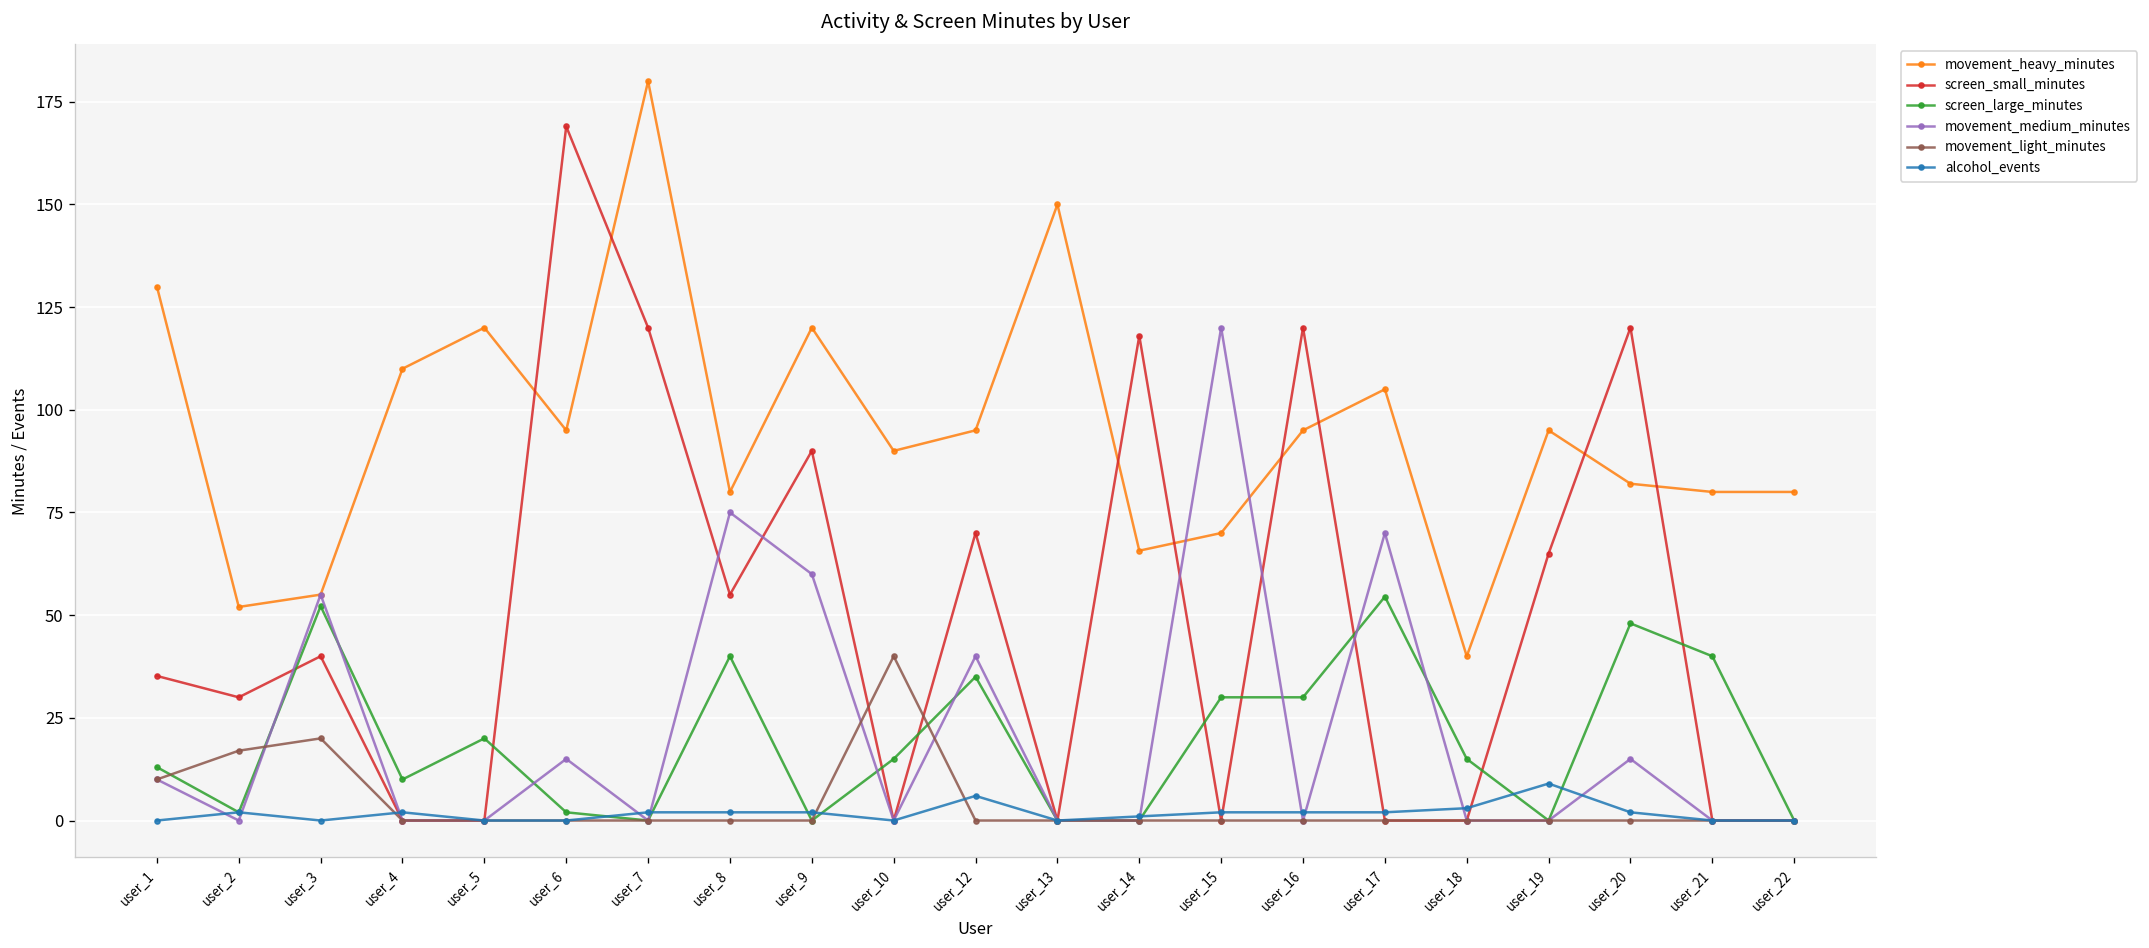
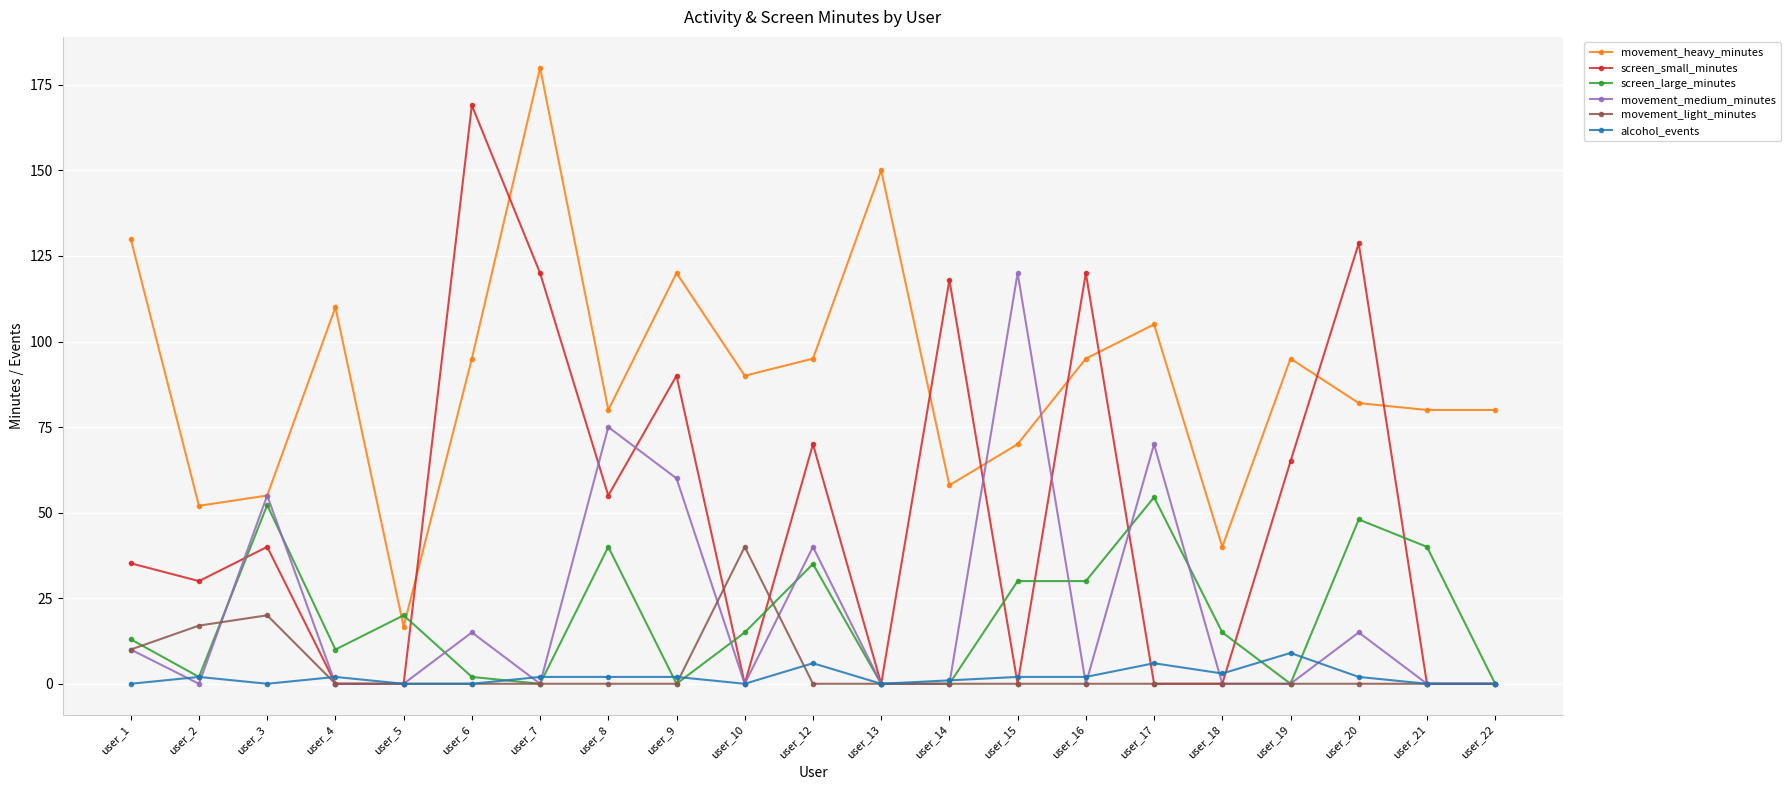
  {
    "movement_heavy_minutes": {
      "user_1": 130,
      "user_2": 52,
      "user_4": 110,
-     "user_5": 120,
+     "user_5": 17,
      "user_6": 95,
      "user_7": 180,
      "user_8": 80,
      "user_9": 120,
      "user_10": 90,
      "user_12": 95,
      "user_13": 150,
-     "user_14": 66,
+     "user_14": 58,
      "user_15": 70,
      "user_16": 95,
      "user_17": 105,
      "user_18": 40,
      "user_19": 95,
      "user_20": 82,
      "user_21": 80,
      "user_22": 80
    },
    "screen_small_minutes": {
      "user_1": 35,
      "user_2": 30,
      "user_3": 40,
      "user_6": 169,
      "user_7": 120,
      "user_8": 55,
      "user_9": 90,
      "user_12": 70,
      "user_14": 118,
      "user_16": 120,
      "user_19": 65,
-     "user_20": 120
+     "user_20": 129
    },
    "screen_large_minutes": {
      "user_1": 13,
      "user_3": 52,
      "user_4": 10,
      "user_5": 20,
      "user_6": 2,
      "user_8": 40,
      "user_10": 15,
      "user_12": 35,
      "user_15": 30,
      "user_16": 30,
      "user_17": 55,
      "user_18": 15,
      "user_20": 48,
      "user_21": 40
    },
    "movement_medium_minutes": {
      "user_2": 0,
      "user_6": 15,
      "user_8": 75,
      "user_9": 60,
      "user_12": 40,
      "user_15": 120,
      "user_17": 70,
      "user_20": 15
    },
    "movement_light_minutes": {
      "user_2": 17,
      "user_3": 20,
      "user_8": 0,
      "user_10": 40,
      "user_12": 0,
      "user_20": 0
    },
    "alcohol_events": {
      "user_1": 0,
      "user_3": 0,
      "user_4": 2,
      "user_7": 2,
      "user_8": 2,
      "user_9": 2,
      "user_12": 6,
      "user_14": 1,
      "user_15": 2,
      "user_16": 2,
-     "user_17": 2,
+     "user_17": 6,
      "user_18": 3,
      "user_19": 9,
      "user_20": 2
    }
  }
